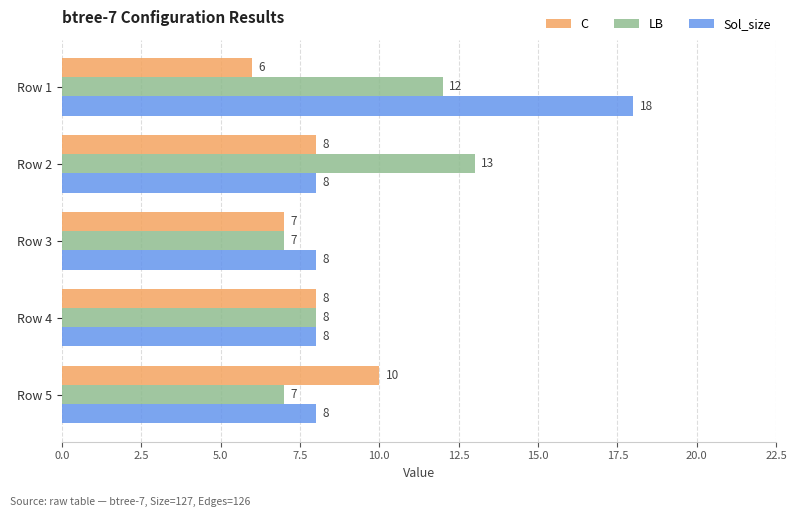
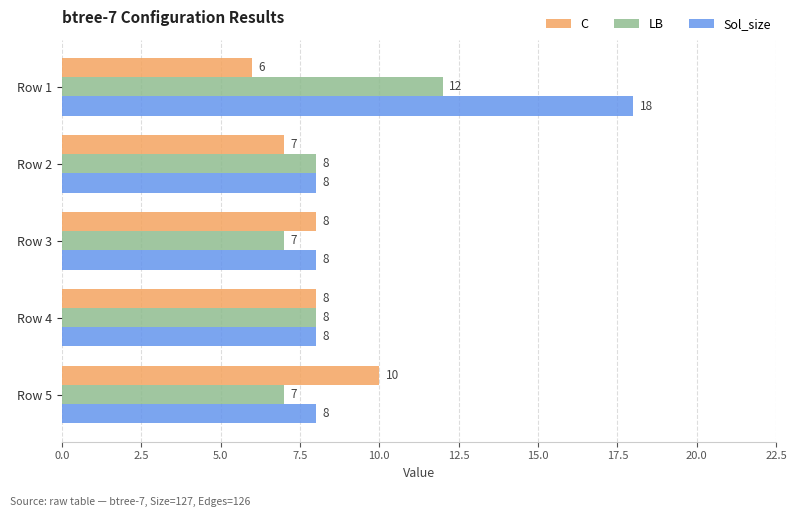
  {
    "C": {
      "Row 1": 6,
-     "Row 2": 8,
-     "Row 3": 7,
+     "Row 2": 7,
+     "Row 3": 8,
      "Row 4": 8,
      "Row 5": 10
    },
    "LB": {
      "Row 1": 12,
-     "Row 2": 13,
+     "Row 2": 8,
      "Row 3": 7,
      "Row 4": 8,
      "Row 5": 7
    },
    "Sol_size": {
      "Row 1": 18,
      "Row 2": 8,
      "Row 3": 8,
      "Row 4": 8,
      "Row 5": 8
    }
  }
